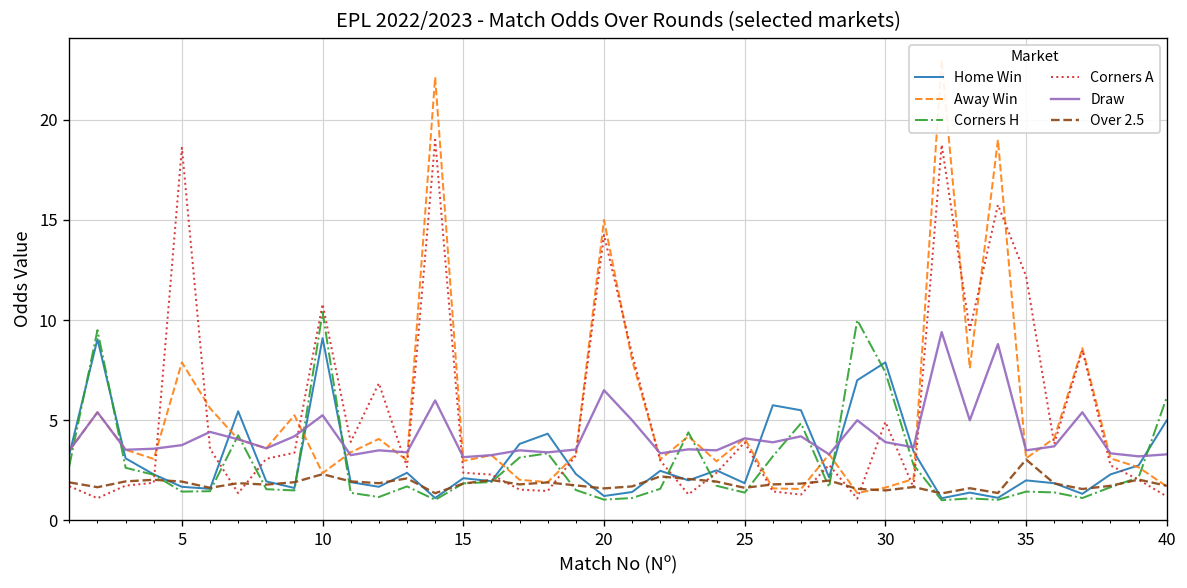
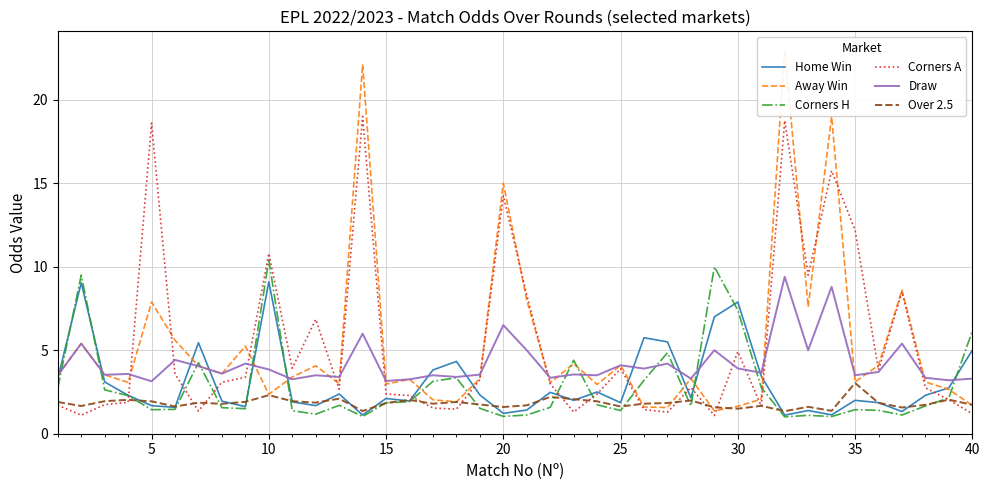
  {
    "Home Win": {
      "5": 1.7,
      "10": 9.1,
      "15": 2.1,
      "20": 1.2,
      "25": 1.9,
      "30": 7.9,
      "35": 2.0,
      "40": 5.0
    },
    "Away Win": {
      "5": 7.9,
      "15": 3.0,
      "20": 15.0
    },
    "Corners H": {
      "5": 1.4,
      "10": 10.4,
      "20": 1.0,
      "25": 1.4,
      "30": 7.4,
      "35": 1.4,
      "40": 6.2
    },
    "Corners A": {
      "5": 18.6,
      "10": 10.8,
      "15": 2.4,
      "20": 14.3,
      "25": 3.9,
      "30": 4.9,
      "35": 12.2,
      "40": 1.2
    },
    "Draw": {
-     "5": 3.8,
-     "10": 5.3,
+     "5": 3.1,
+     "10": 3.9,
      "15": 3.2,
      "20": 6.5,
      "30": 3.9,
      "35": 3.5,
      "40": 3.3
    },
    "Over 2.5": {
      "5": 1.9,
      "20": 1.6,
      "25": 1.6
    }
  }
